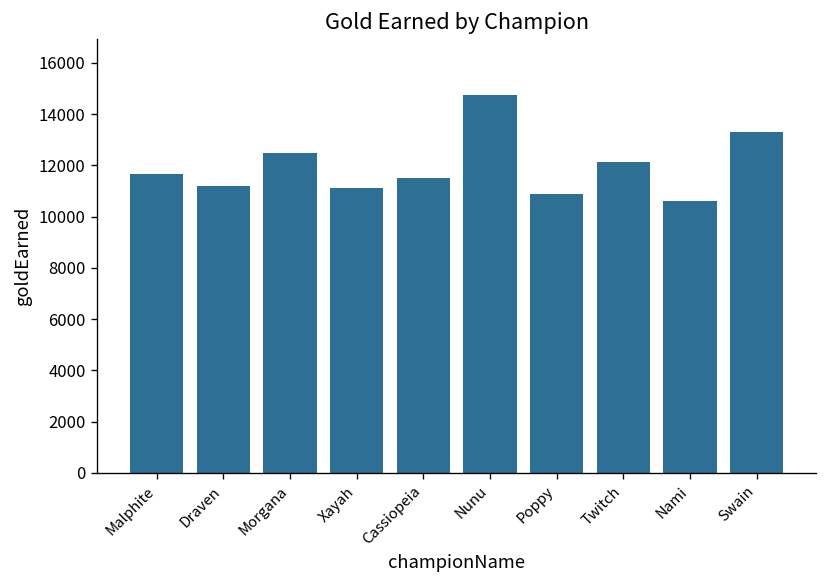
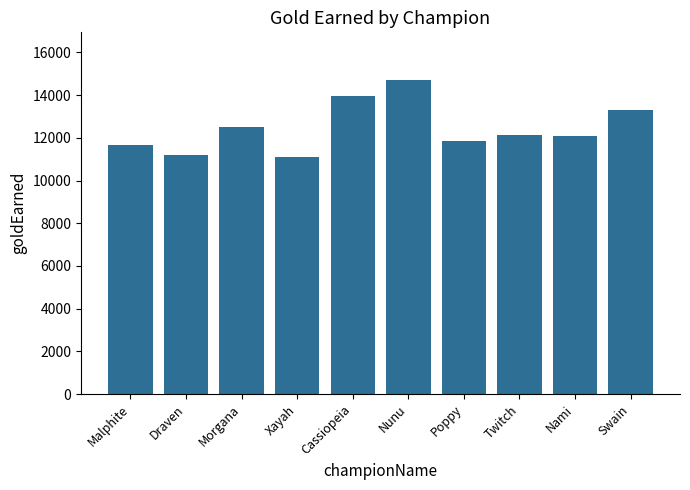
  {
    "Malphite": 11700,
    "Draven": 11200,
    "Morgana": 12500,
    "Xayah": 11100,
-   "Cassiopeia": 11500,
+   "Cassiopeia": 14000,
    "Nunu": 14700,
-   "Poppy": 10900,
+   "Poppy": 11800,
    "Twitch": 12100,
-   "Nami": 10600,
+   "Nami": 12100,
    "Swain": 13300
  }
